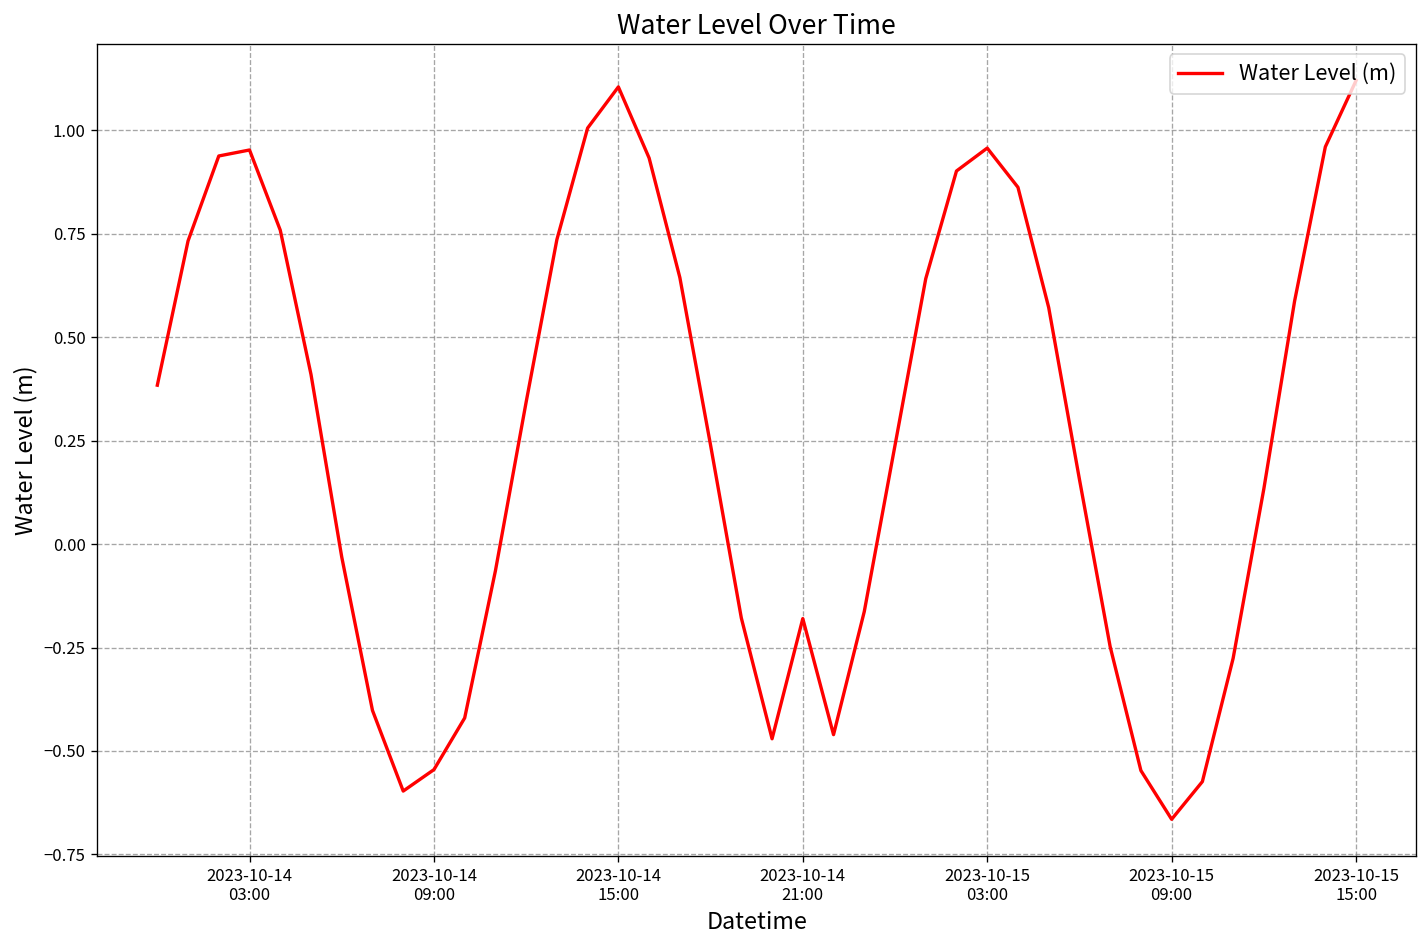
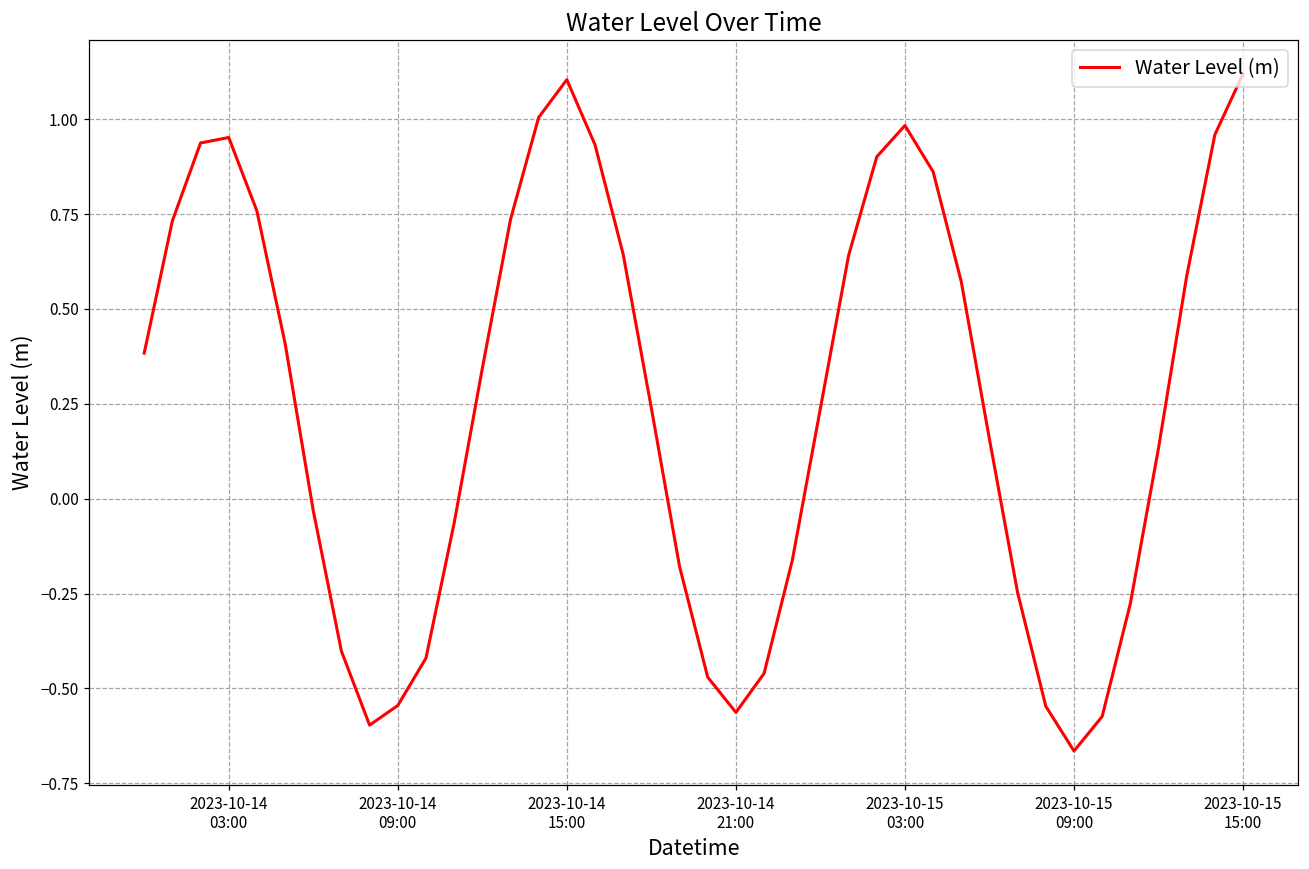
  {
    "2023-10-14 03:00": 0.95,
    "2023-10-14 09:00": -0.54,
    "2023-10-14 15:00": 1.10,
-   "2023-10-14 21:00": -0.18,
-   "2023-10-15 03:00": 0.96,
+   "2023-10-14 21:00": -0.56,
+   "2023-10-15 03:00": 0.98,
    "2023-10-15 09:00": -0.66
  }
